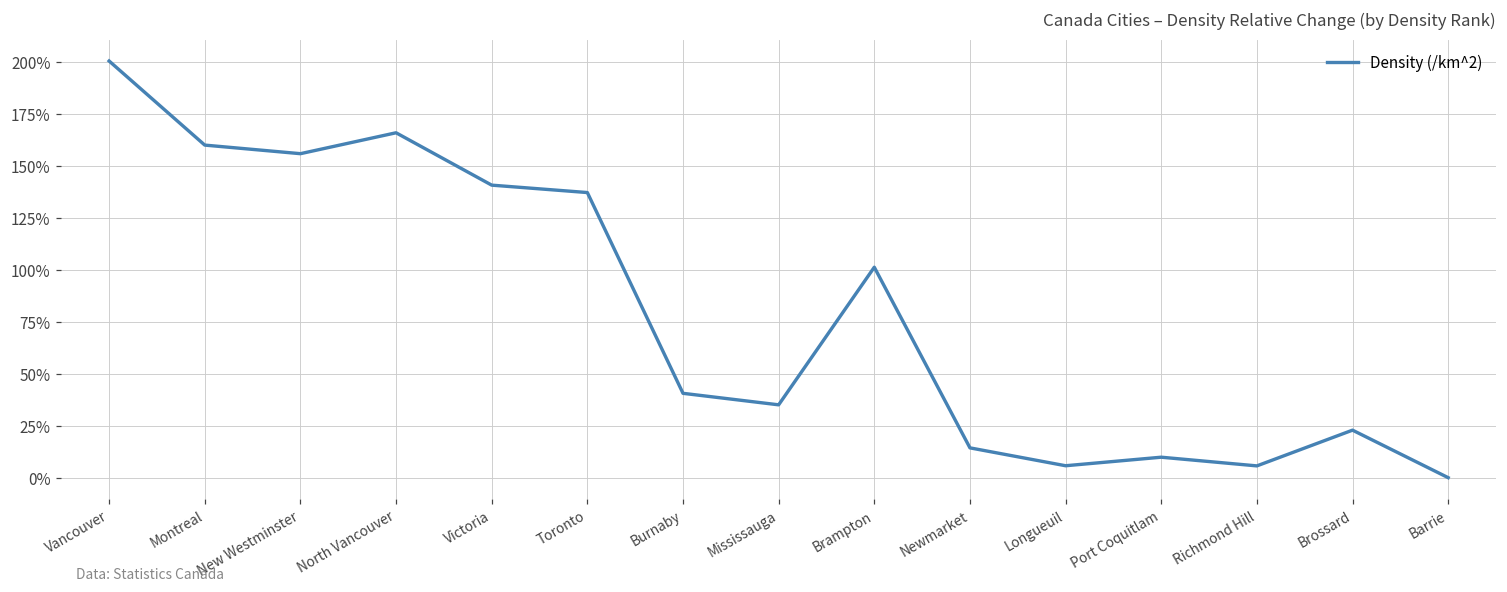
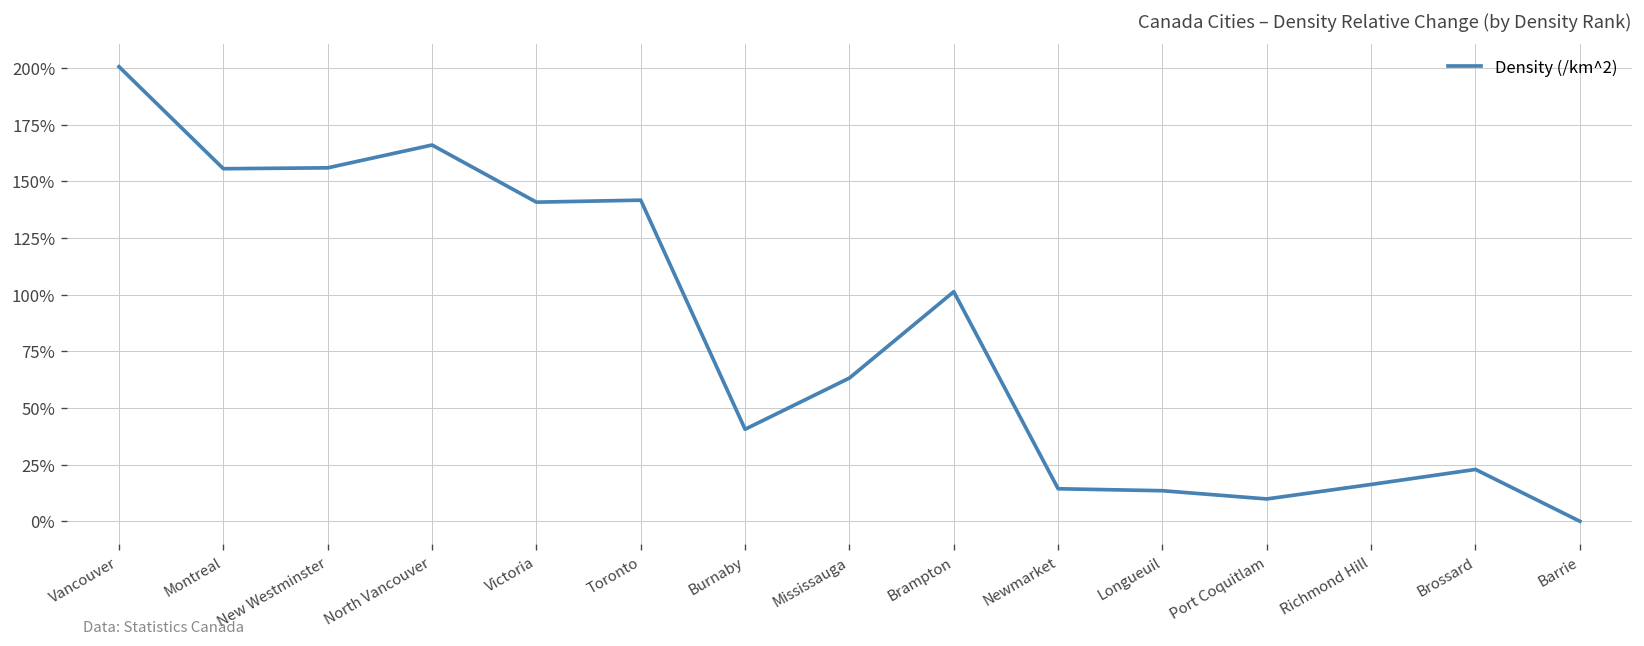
  {
    "Vancouver": "201%",
-   "Montreal": "160%",
+   "Montreal": "156%",
    "New Westminster": "156%",
    "North Vancouver": "166%",
    "Victoria": "141%",
-   "Toronto": "137%",
+   "Toronto": "142%",
    "Burnaby": "41%",
-   "Mississauga": "35%",
+   "Mississauga": "63%",
    "Brampton": "101%",
    "Newmarket": "14%",
-   "Longueuil": "6%",
+   "Longueuil": "13%",
    "Port Coquitlam": "10%",
-   "Richmond Hill": "6%",
+   "Richmond Hill": "16%",
    "Brossard": "23%",
    "Barrie": "0%"
  }
